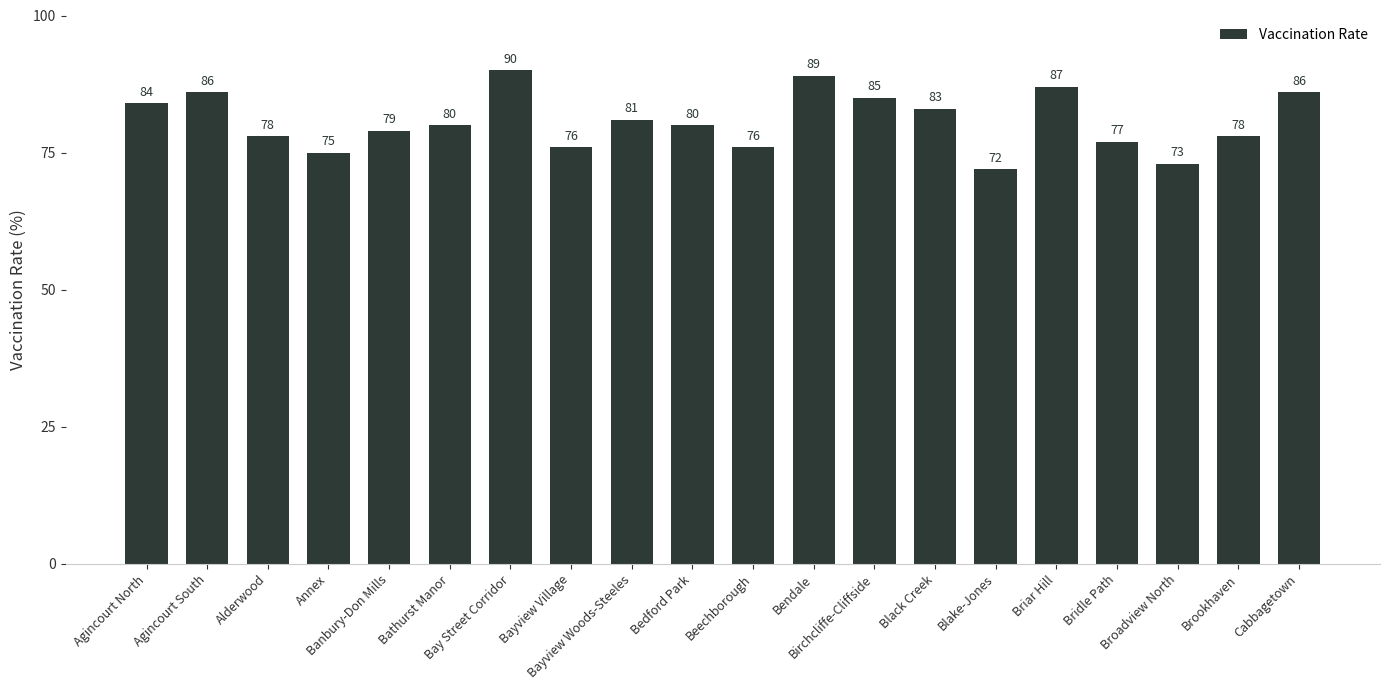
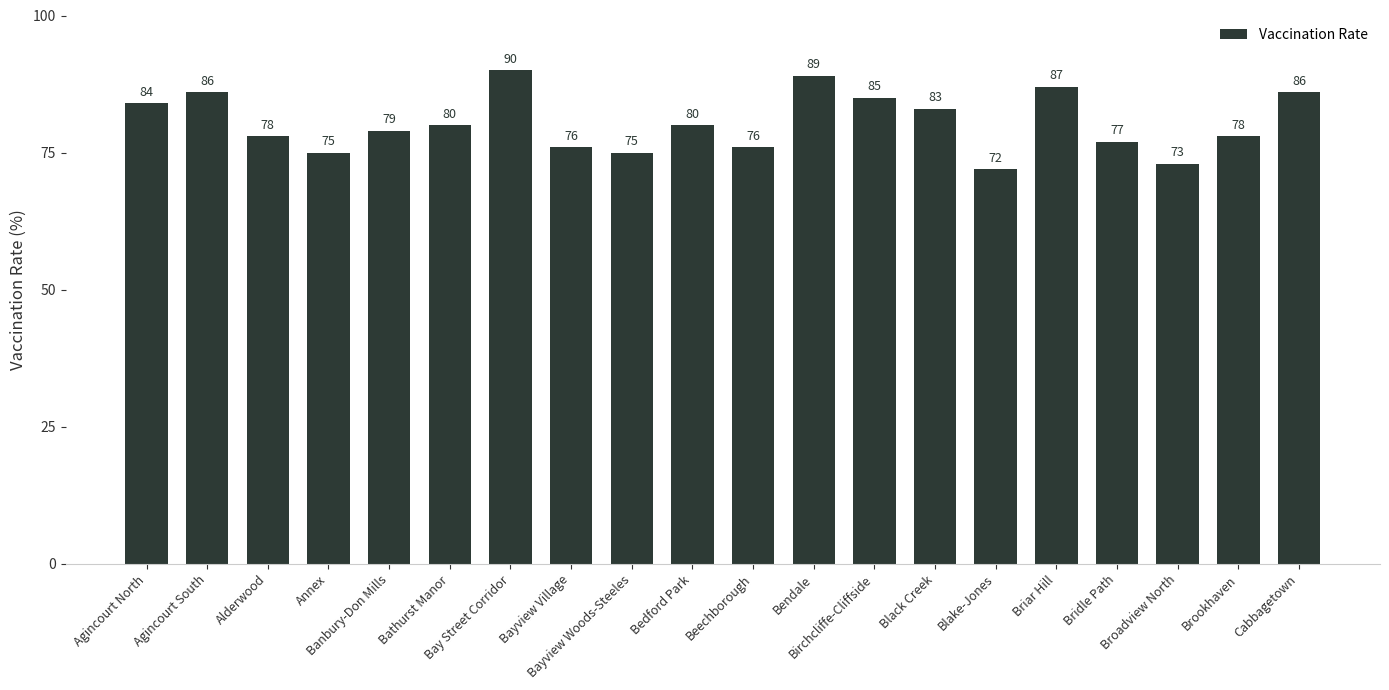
  {
    "Agincourt North": 84,
    "Agincourt South": 86,
    "Alderwood": 78,
    "Annex": 75,
    "Banbury-Don Mills": 79,
    "Bathurst Manor": 80,
    "Bay Street Corridor": 90,
    "Bayview Village": 76,
-   "Bayview Woods-Steeles": 81,
+   "Bayview Woods-Steeles": 75,
    "Bedford Park": 80,
    "Beechborough": 76,
    "Bendale": 89,
    "Birchcliffe-Cliffside": 85,
    "Black Creek": 83,
    "Blake-Jones": 72,
    "Briar Hill": 87,
    "Bridle Path": 77,
    "Broadview North": 73,
    "Brookhaven": 78,
    "Cabbagetown": 86
  }
